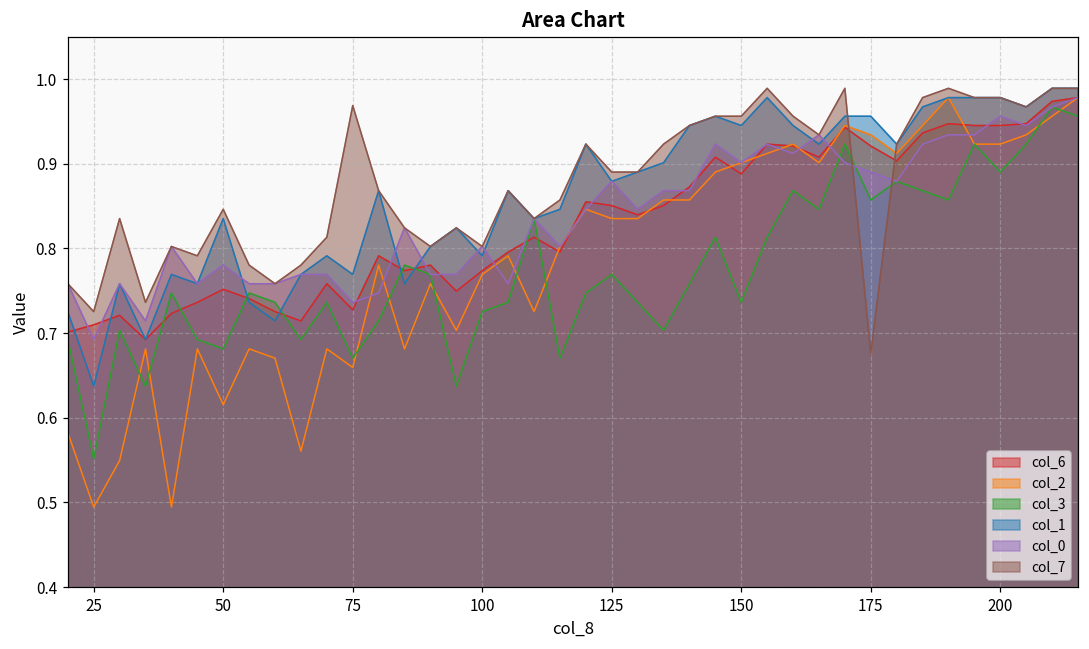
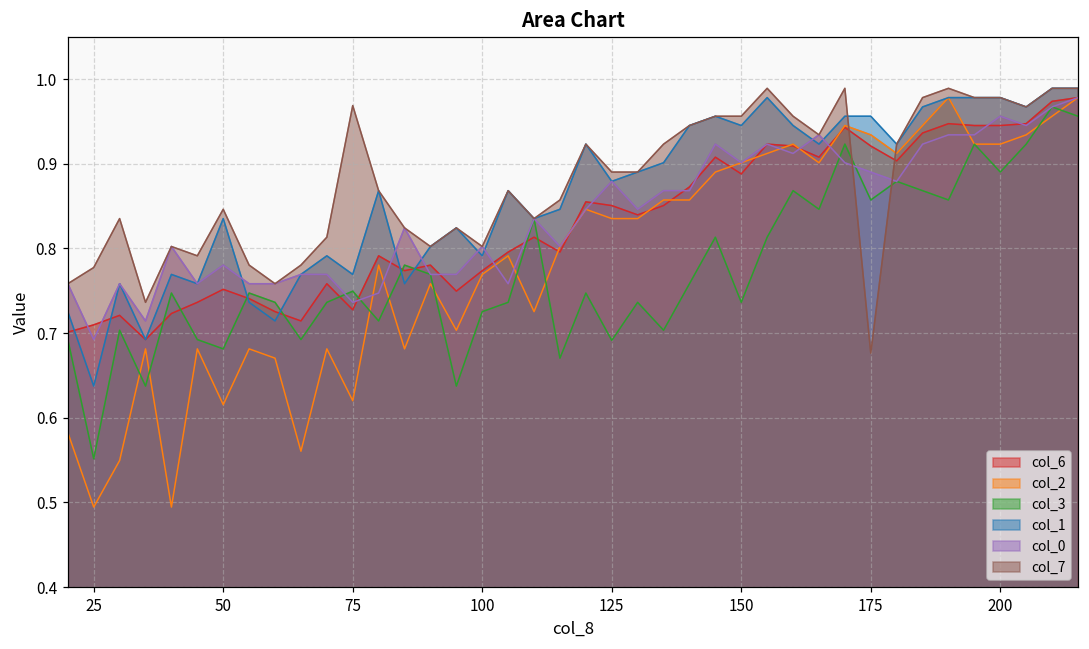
  {
    "col_6": {
      "25": 0.71,
      "50": 0.75,
      "75": 0.73,
      "100": 0.77,
      "125": 0.85,
      "150": 0.89,
      "175": 0.92,
      "200": 0.95
    },
    "col_2": {
      "25": 0.49,
      "50": 0.62,
-     "75": 0.66,
+     "75": 0.62,
      "100": 0.77,
      "125": 0.84,
      "175": 0.93,
      "200": 0.92
    },
    "col_3": {
      "25": 0.55,
      "50": 0.68,
-     "75": 0.67,
+     "75": 0.75,
      "100": 0.73,
-     "125": 0.77,
+     "125": 0.69,
      "150": 0.74,
      "175": 0.86,
      "200": 0.89
    },
    "col_1": {
      "25": 0.64,
      "50": 0.84,
      "75": 0.77,
      "100": 0.79,
      "150": 0.95,
      "175": 0.96
    },
    "col_0": {
      "25": 0.69,
      "50": 0.78,
      "75": 0.74,
      "175": 0.89,
      "200": 0.96
    },
    "col_7": {
-     "25": 0.73,
+     "25": 0.78,
      "50": 0.85,
      "75": 0.97,
      "125": 0.89,
      "150": 0.96,
      "175": 0.68
    }
  }
